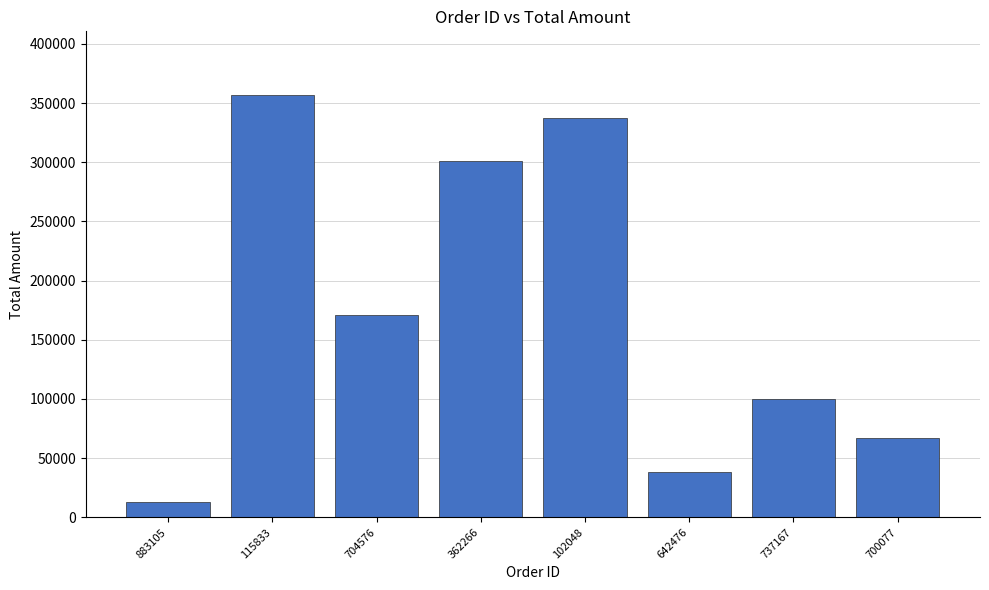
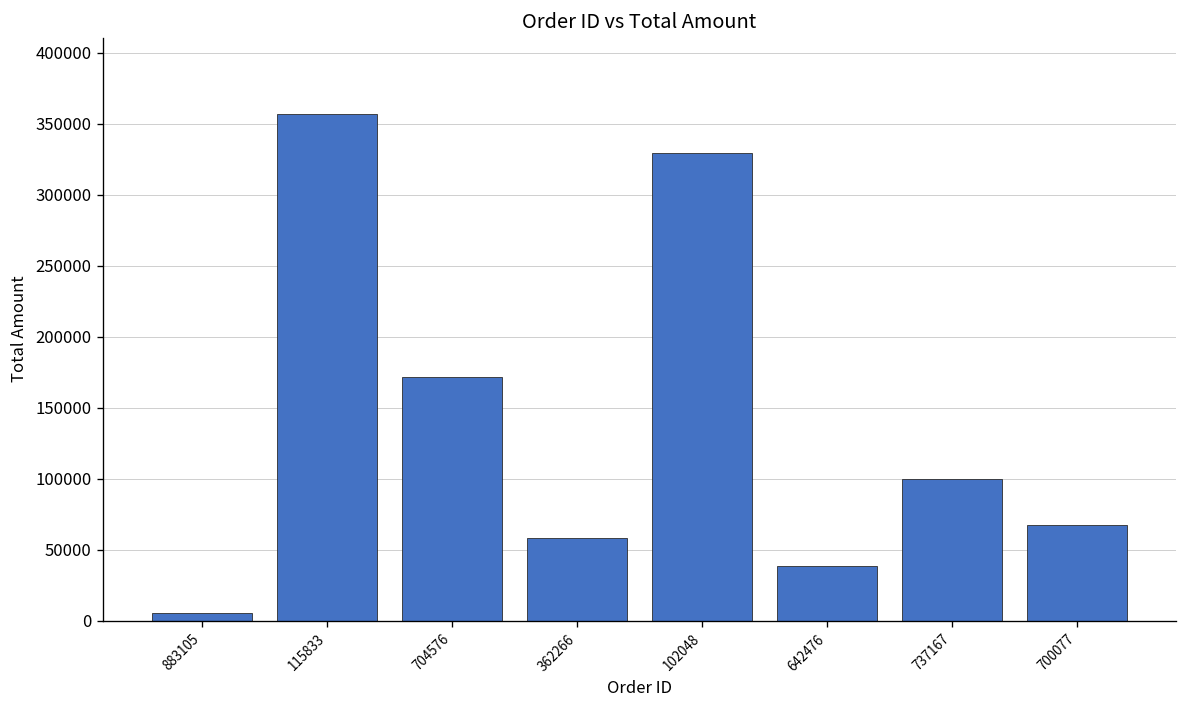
  {
-   "883105": 12000,
+   "883105": 5000,
    "115833": 357000,
    "704576": 171000,
-   "362266": 301000,
-   "102048": 338000,
+   "362266": 58000,
+   "102048": 329000,
    "642476": 38000,
    "737167": 100000,
    "700077": 67000
  }
